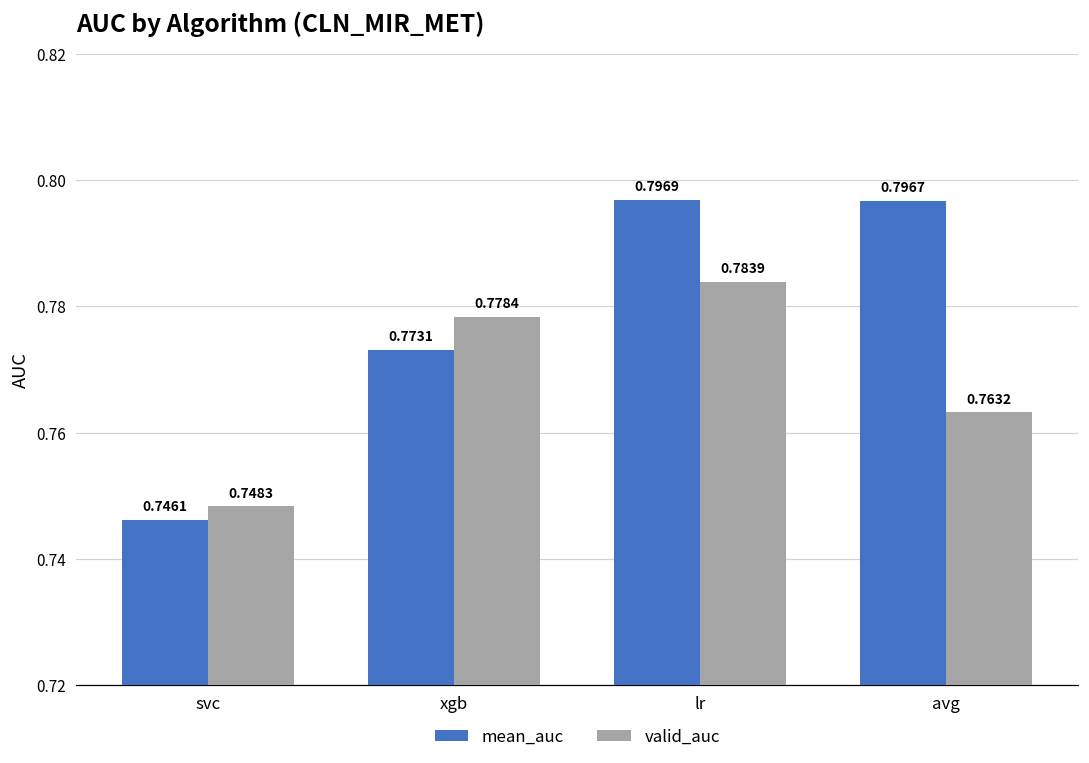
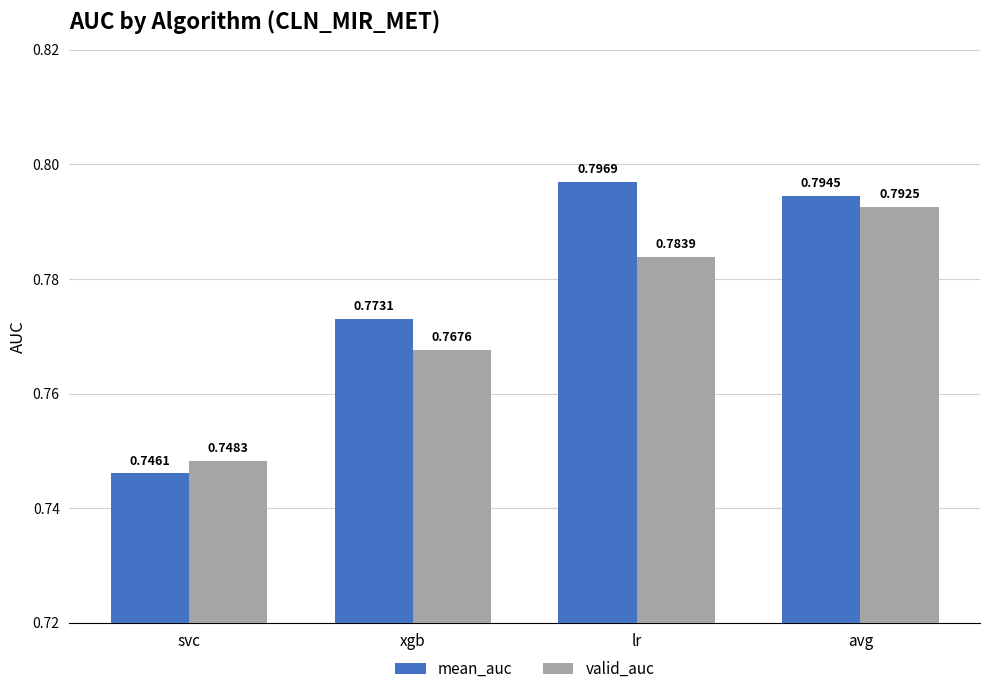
  {
    "mean_auc": {
      "svc": 0.7461,
      "xgb": 0.7731,
      "lr": 0.7969,
-     "avg": 0.7967
+     "avg": 0.7945
    },
    "valid_auc": {
      "svc": 0.7483,
-     "xgb": 0.7784,
+     "xgb": 0.7676,
      "lr": 0.7839,
-     "avg": 0.7632
+     "avg": 0.7925
    }
  }
